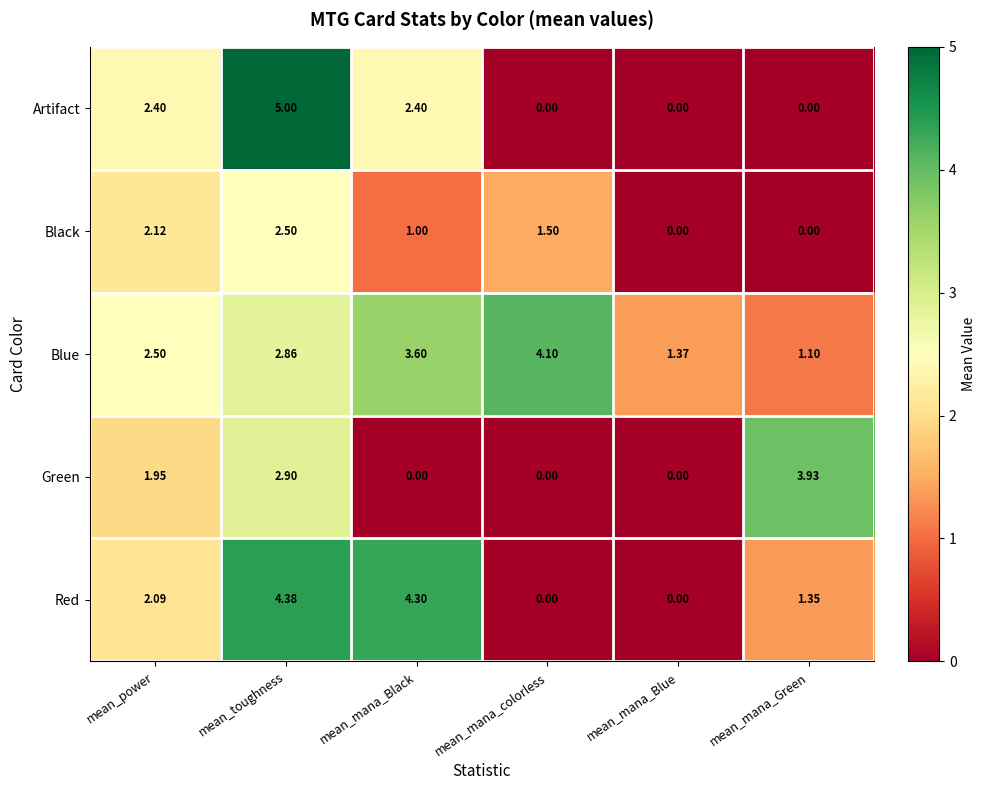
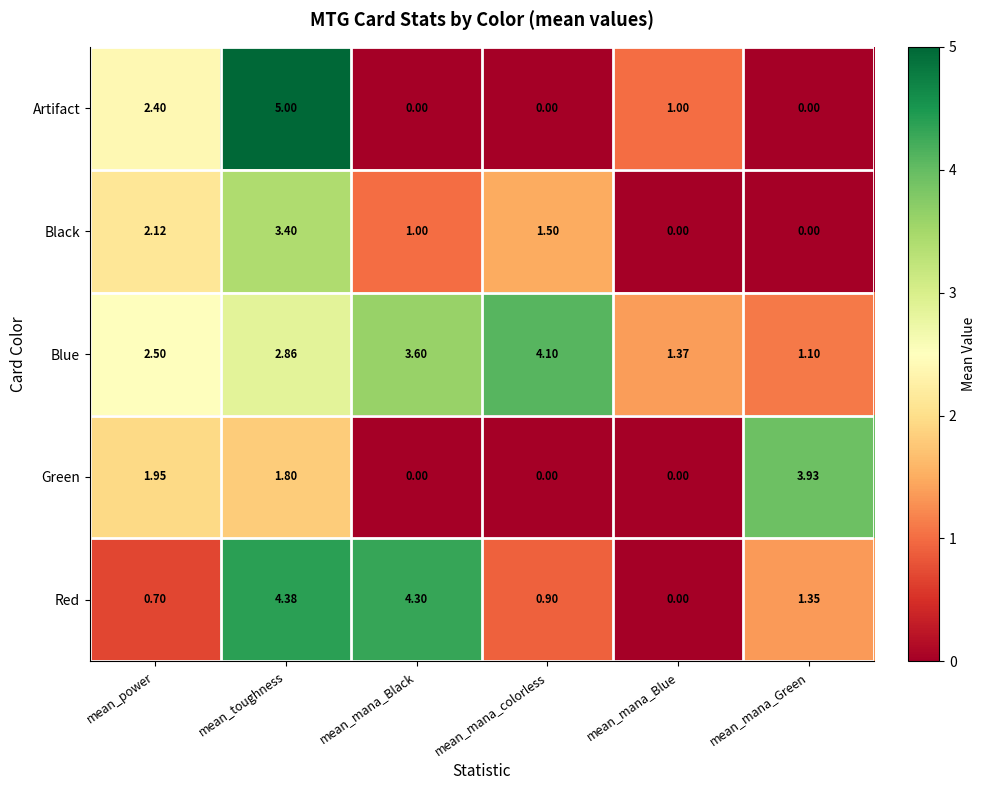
  {
    "Artifact": {
      "mean_power": 2.40,
      "mean_toughness": 5.00,
-     "mean_mana_Black": 2.40,
+     "mean_mana_Black": 0.00,
      "mean_mana_colorless": 0.00,
-     "mean_mana_Blue": 0.00,
+     "mean_mana_Blue": 1.00,
      "mean_mana_Green": 0.00
    },
    "Black": {
      "mean_power": 2.12,
-     "mean_toughness": 2.50,
+     "mean_toughness": 3.40,
      "mean_mana_Black": 1.00,
      "mean_mana_colorless": 1.50,
      "mean_mana_Blue": 0.00,
      "mean_mana_Green": 0.00
    },
    "Blue": {
      "mean_power": 2.50,
      "mean_toughness": 2.86,
      "mean_mana_Black": 3.60,
      "mean_mana_colorless": 4.10,
      "mean_mana_Blue": 1.37,
      "mean_mana_Green": 1.10
    },
    "Green": {
      "mean_power": 1.95,
-     "mean_toughness": 2.90,
+     "mean_toughness": 1.80,
      "mean_mana_Black": 0.00,
      "mean_mana_colorless": 0.00,
      "mean_mana_Blue": 0.00,
      "mean_mana_Green": 3.93
    },
    "Red": {
-     "mean_power": 2.09,
+     "mean_power": 0.70,
      "mean_toughness": 4.38,
      "mean_mana_Black": 4.30,
-     "mean_mana_colorless": 0.00,
+     "mean_mana_colorless": 0.90,
      "mean_mana_Blue": 0.00,
      "mean_mana_Green": 1.35
    }
  }
